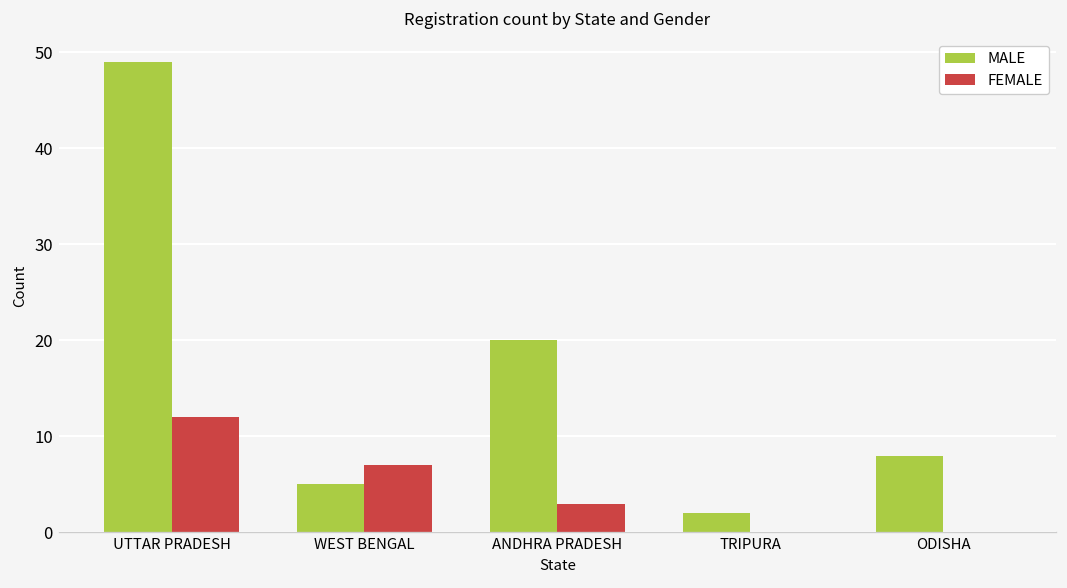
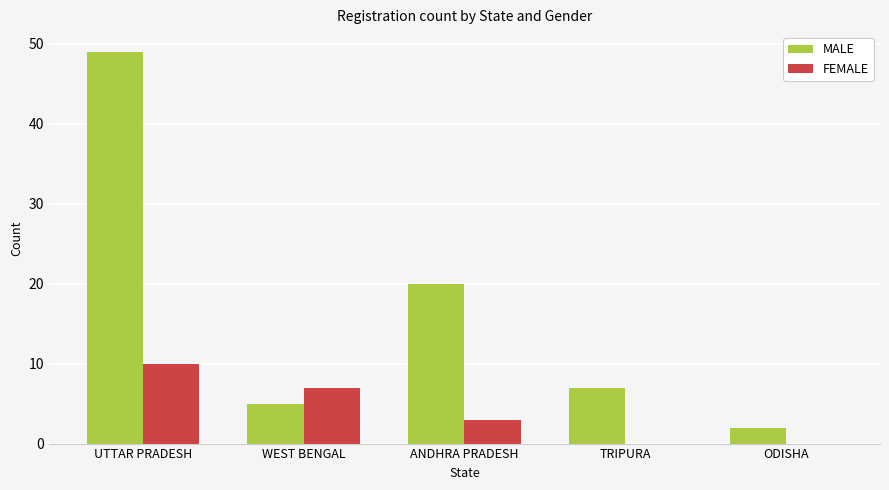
  {
    "MALE": {
      "UTTAR PRADESH": 49,
      "WEST BENGAL": 5,
      "ANDHRA PRADESH": 20,
-     "TRIPURA": 2,
-     "ODISHA": 8
+     "TRIPURA": 7,
+     "ODISHA": 2
    },
    "FEMALE": {
-     "UTTAR PRADESH": 12,
+     "UTTAR PRADESH": 10,
      "WEST BENGAL": 7,
      "ANDHRA PRADESH": 3,
      "TRIPURA": 0,
      "ODISHA": 0
    }
  }
